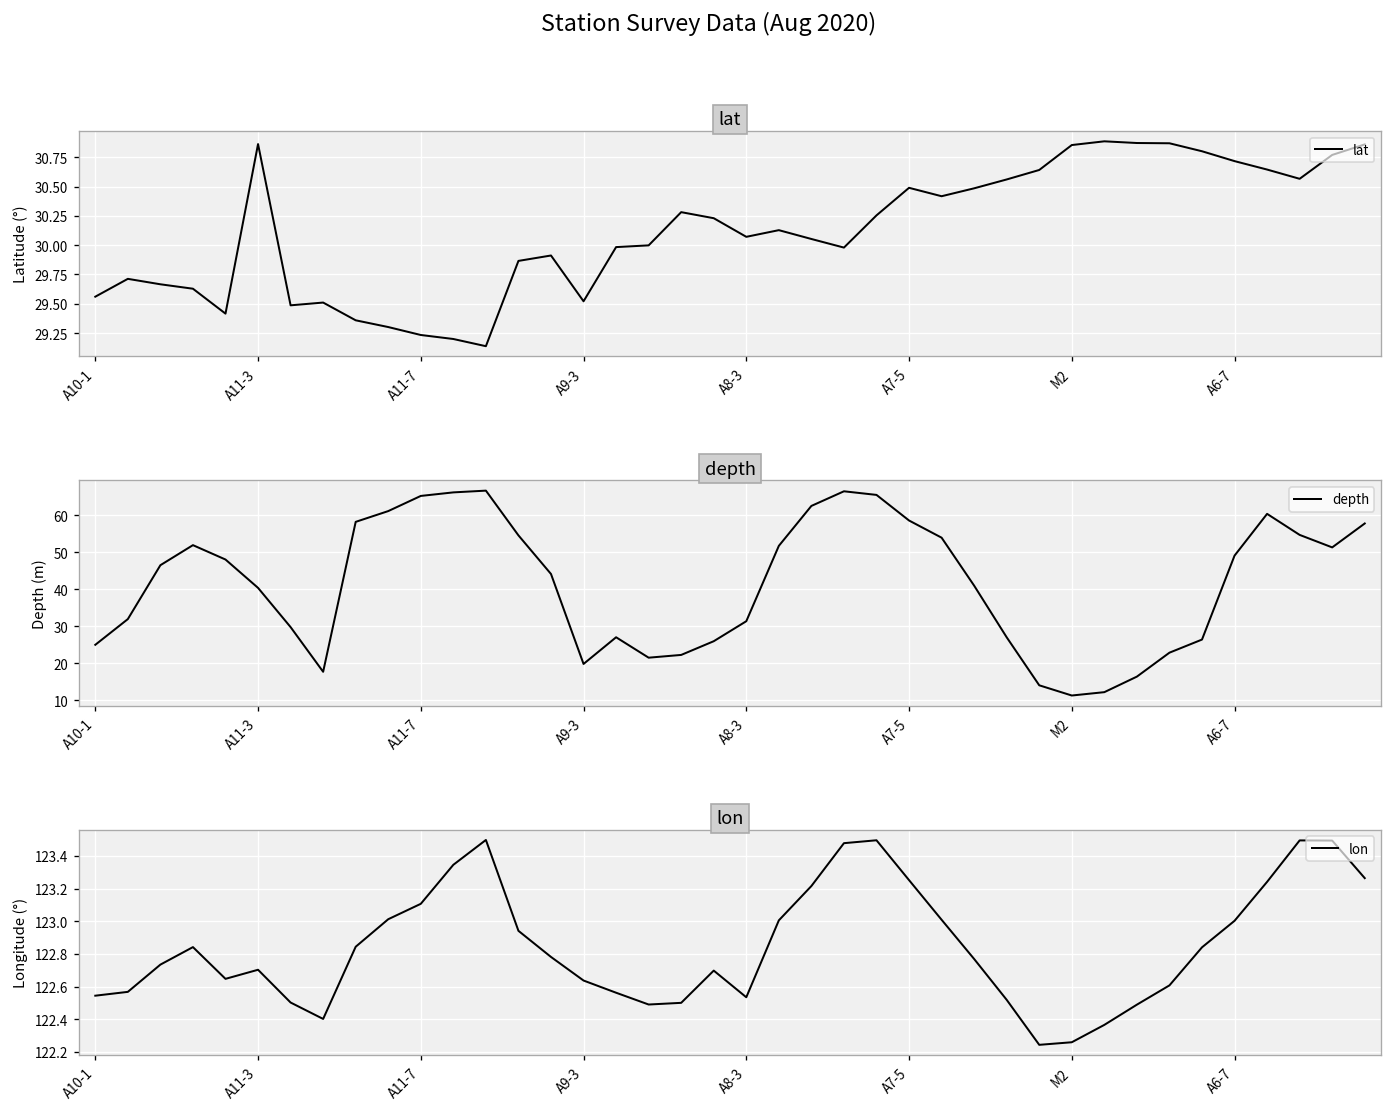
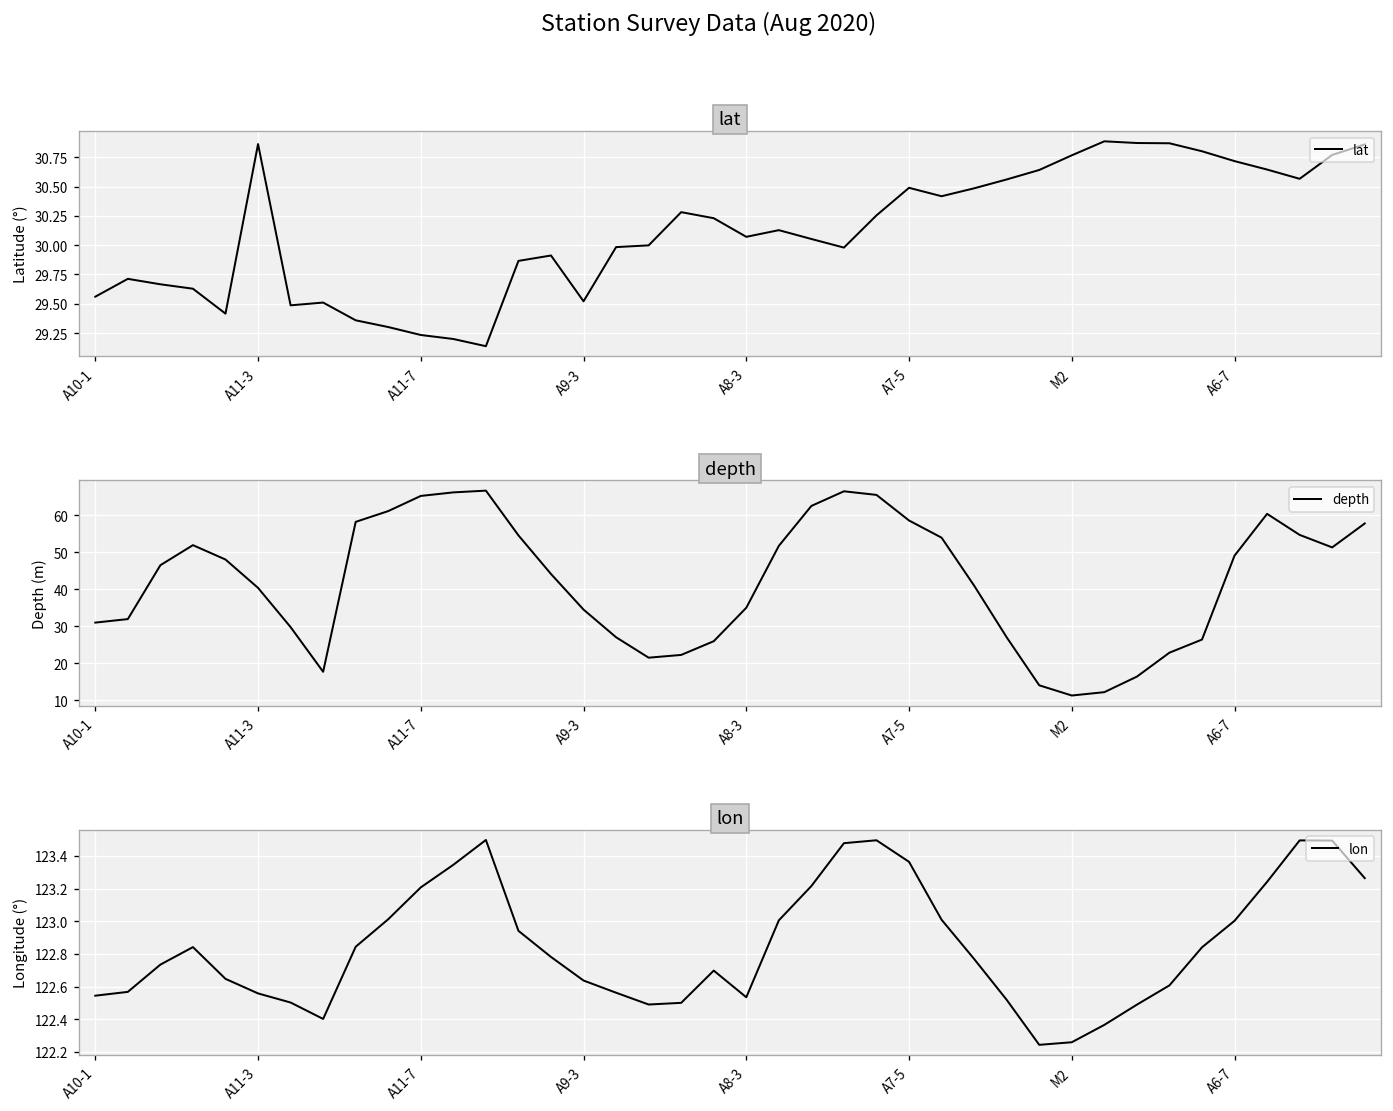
  {
    "lat": {
      "A10-1": 29.6,
      "A11-3": 30.9,
      "A11-7": 29.2,
      "A9-3": 29.5,
      "A8-3": 30.1,
      "A7-5": 30.5,
-     "M2": 30.9,
+     "M2": 30.8,
      "A6-7": 30.7
    },
    "depth": {
-     "A10-1": 25,
+     "A10-1": 31,
      "A11-3": 40,
      "A11-7": 65,
-     "A9-3": 20,
-     "A8-3": 31,
+     "A9-3": 35,
+     "A8-3": 35,
      "A7-5": 59,
      "M2": 11,
      "A6-7": 49
    },
    "lon": {
      "A10-1": 122.54,
-     "A11-3": 122.70,
-     "A11-7": 123.11,
+     "A11-3": 122.56,
+     "A11-7": 123.21,
      "A9-3": 122.64,
      "A8-3": 122.53,
-     "A7-5": 123.25,
+     "A7-5": 123.36,
      "M2": 122.26,
      "A6-7": 123.00
    }
  }
